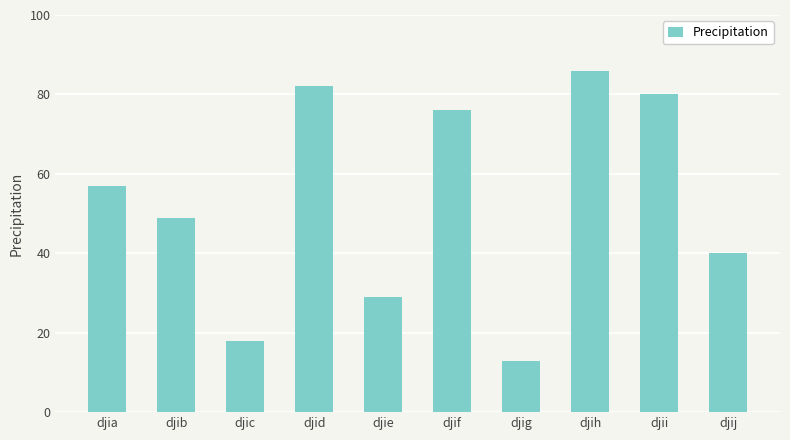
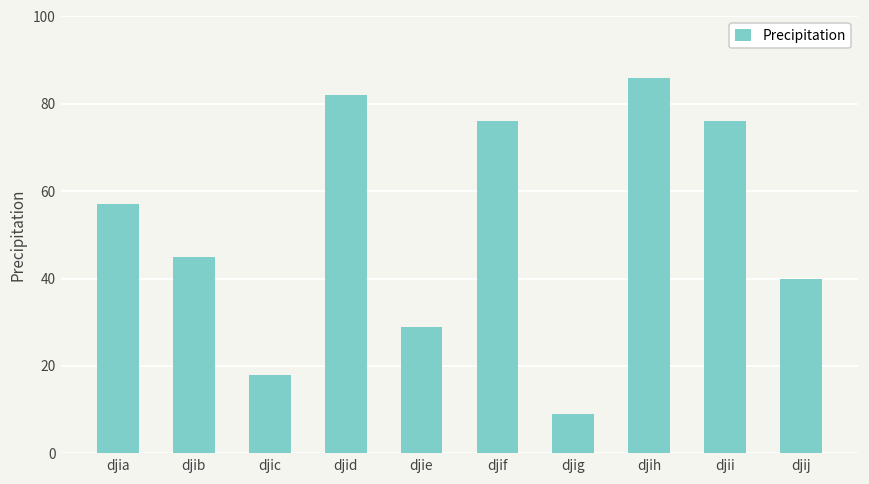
  {
    "djia": 57,
-   "djib": 49,
+   "djib": 45,
    "djic": 18,
    "djid": 82,
    "djie": 29,
    "djif": 76,
-   "djig": 13,
+   "djig": 9,
    "djih": 86,
-   "djii": 80,
+   "djii": 76,
    "djij": 40
  }
